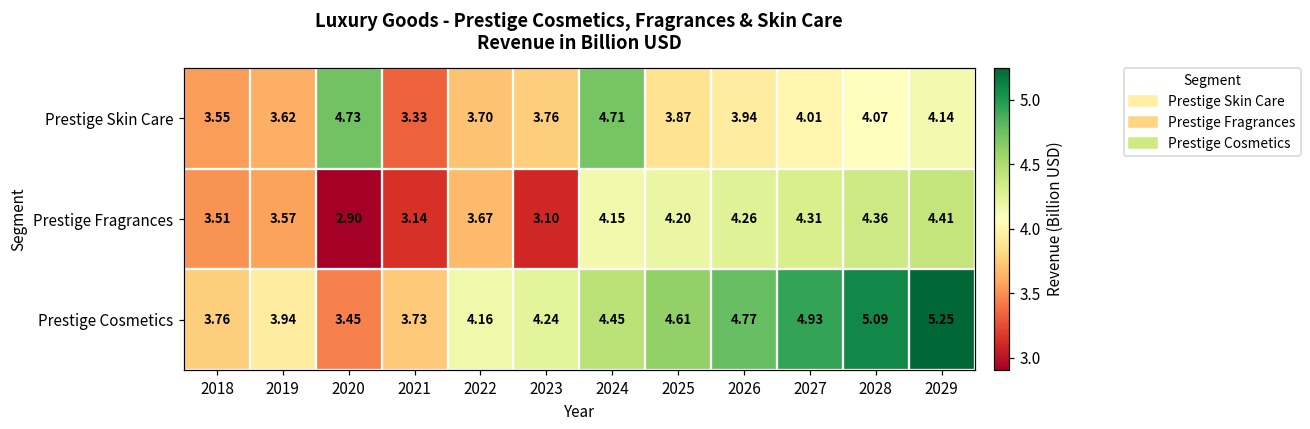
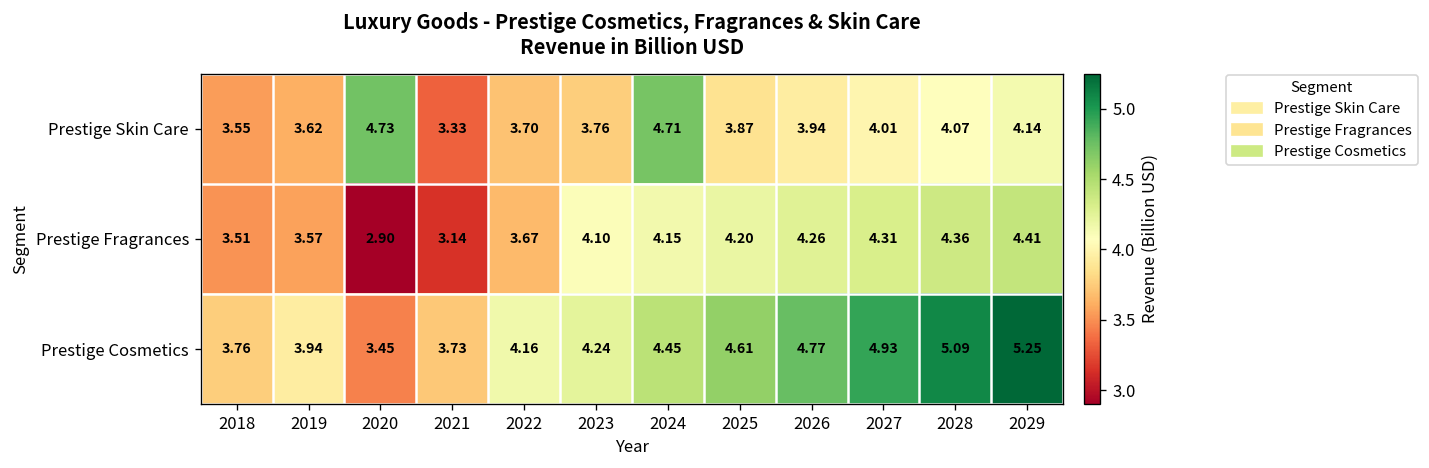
  {
    "Prestige Skin Care": {
      "2018": 3.55,
      "2019": 3.62,
      "2020": 4.73,
      "2021": 3.33,
      "2022": 3.70,
      "2023": 3.76,
      "2024": 4.71,
      "2025": 3.87,
      "2026": 3.94,
      "2027": 4.01,
      "2028": 4.07,
      "2029": 4.14
    },
    "Prestige Fragrances": {
      "2018": 3.51,
      "2019": 3.57,
      "2020": 2.90,
      "2021": 3.14,
      "2022": 3.67,
-     "2023": 3.10,
+     "2023": 4.10,
      "2024": 4.15,
      "2025": 4.20,
      "2026": 4.26,
      "2027": 4.31,
      "2028": 4.36,
      "2029": 4.41
    },
    "Prestige Cosmetics": {
      "2018": 3.76,
      "2019": 3.94,
      "2020": 3.45,
      "2021": 3.73,
      "2022": 4.16,
      "2023": 4.24,
      "2024": 4.45,
      "2025": 4.61,
      "2026": 4.77,
      "2027": 4.93,
      "2028": 5.09,
      "2029": 5.25
    }
  }
